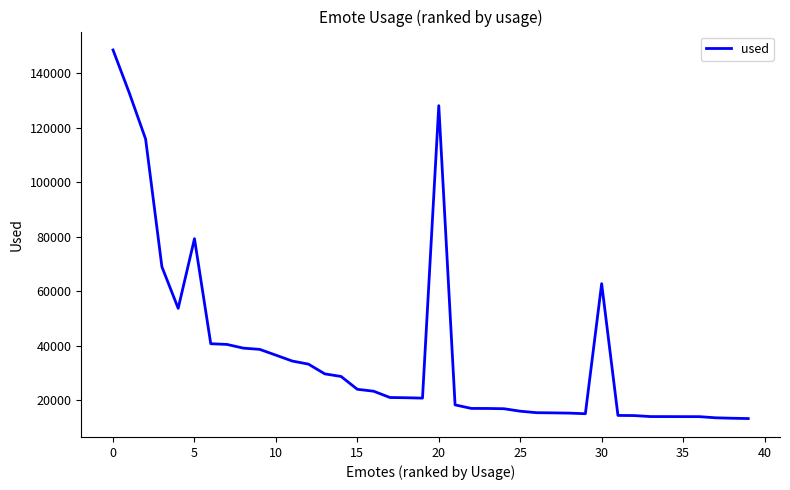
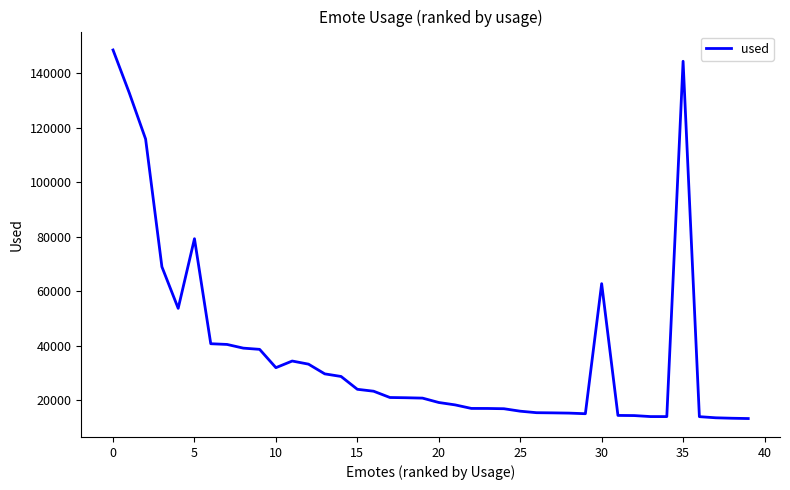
  {
    "0": 149000,
    "5": 79000,
-   "10": 36000,
+   "10": 32000,
    "15": 24000,
-   "20": 128000,
+   "20": 19000,
    "25": 16000,
    "30": 63000,
-   "35": 14000
+   "35": 144000
  }
